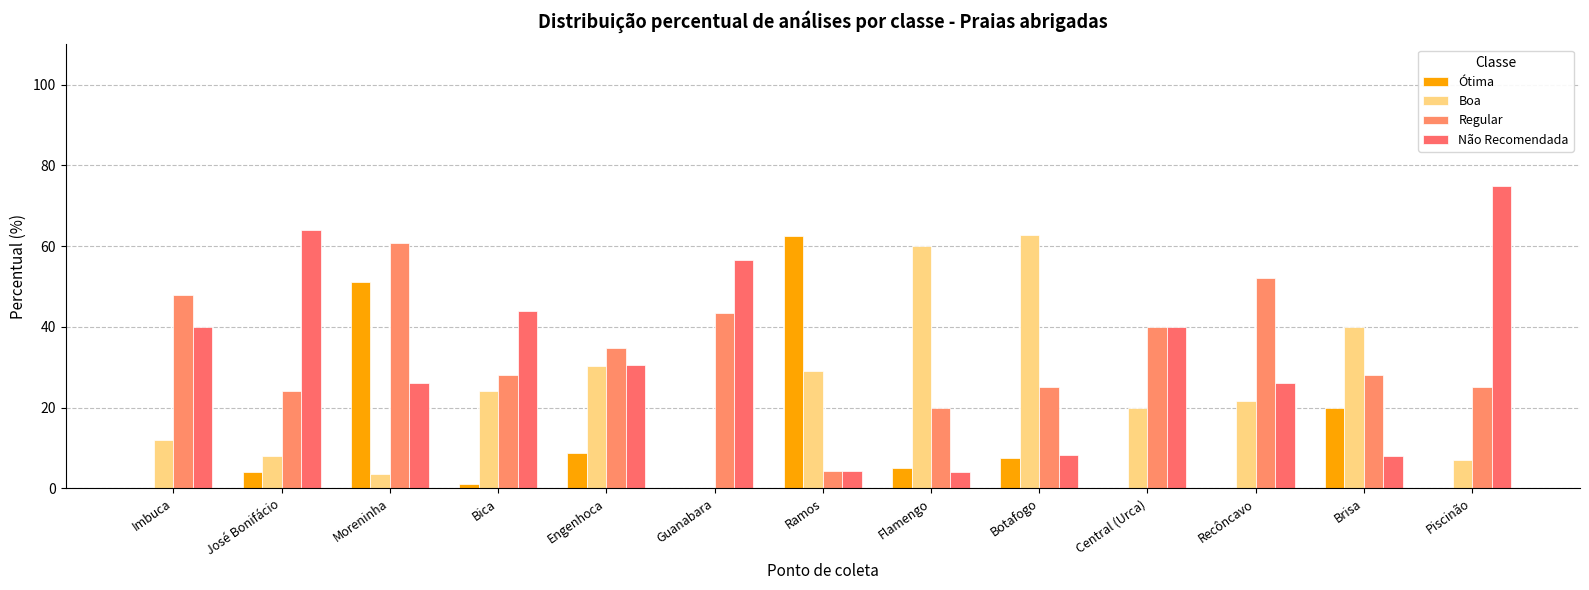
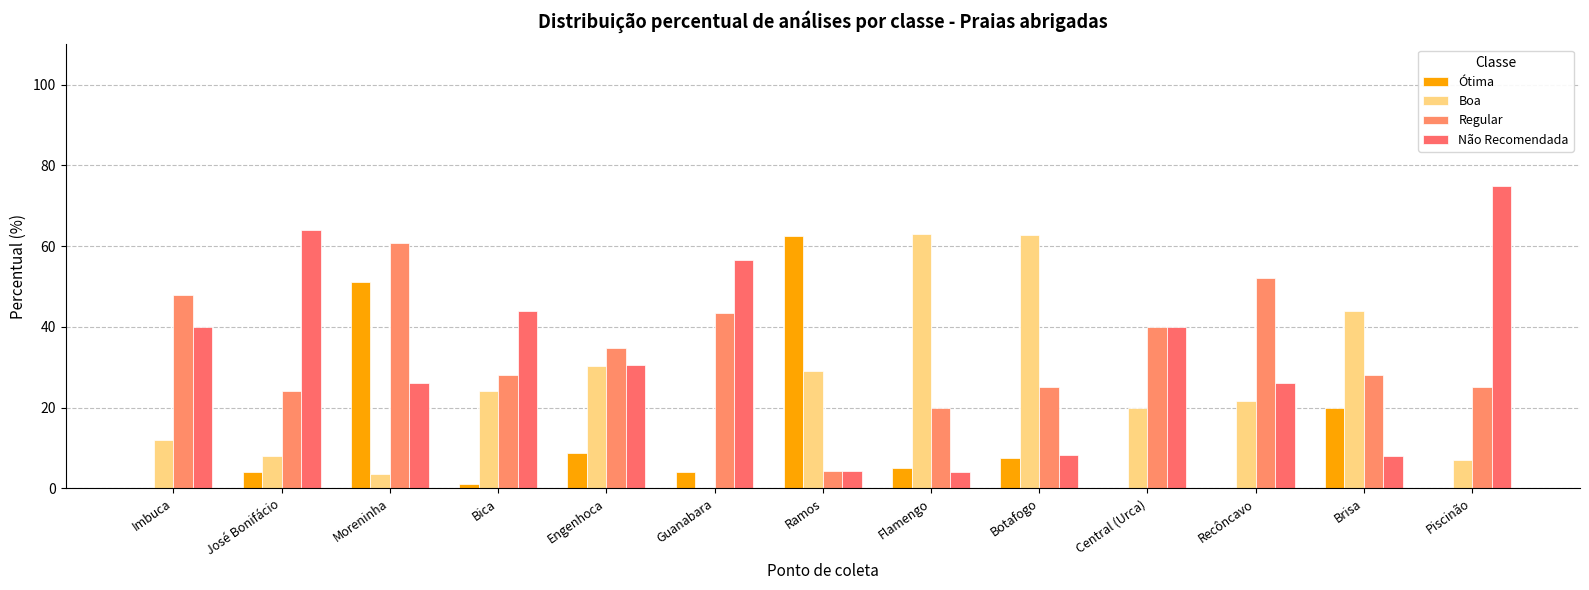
  {
    "Ótima": {
      "Imbuca": 0,
      "José Bonifácio": 4,
      "Moreninha": 51,
      "Bica": 1,
      "Engenhoca": 9,
-     "Guanabara": 0,
+     "Guanabara": 4,
      "Ramos": 63,
      "Flamengo": 5,
      "Botafogo": 8,
      "Central (Urca)": 0,
      "Recôncavo": 0,
      "Brisa": 20,
      "Piscinão": 0
    },
    "Boa": {
      "Imbuca": 12,
      "José Bonifácio": 8,
      "Moreninha": 4,
      "Bica": 24,
      "Engenhoca": 30,
      "Guanabara": 0,
      "Ramos": 29,
-     "Flamengo": 60,
+     "Flamengo": 63,
      "Botafogo": 63,
      "Central (Urca)": 20,
      "Recôncavo": 22,
-     "Brisa": 40,
+     "Brisa": 44,
      "Piscinão": 7
    }
  }
